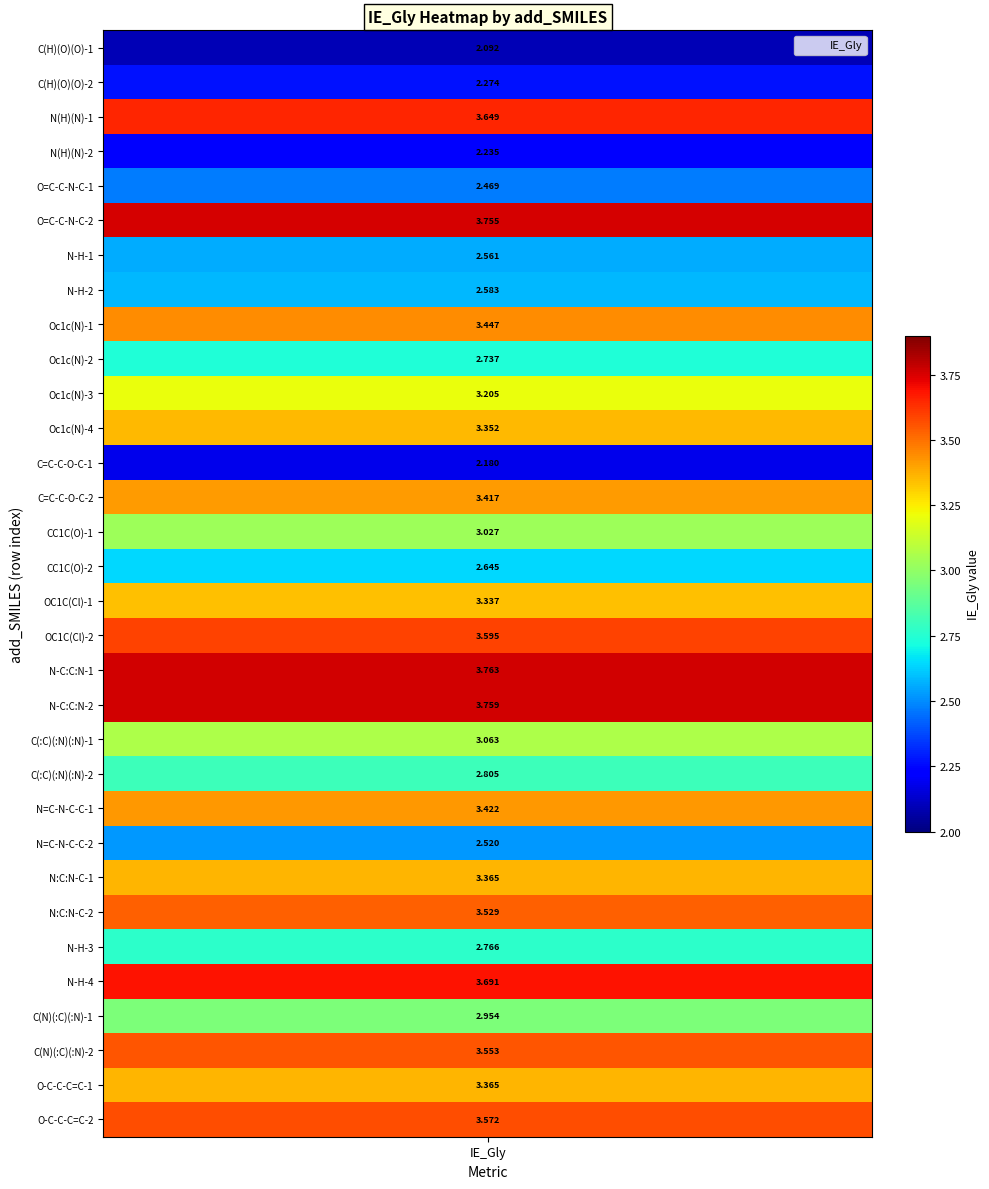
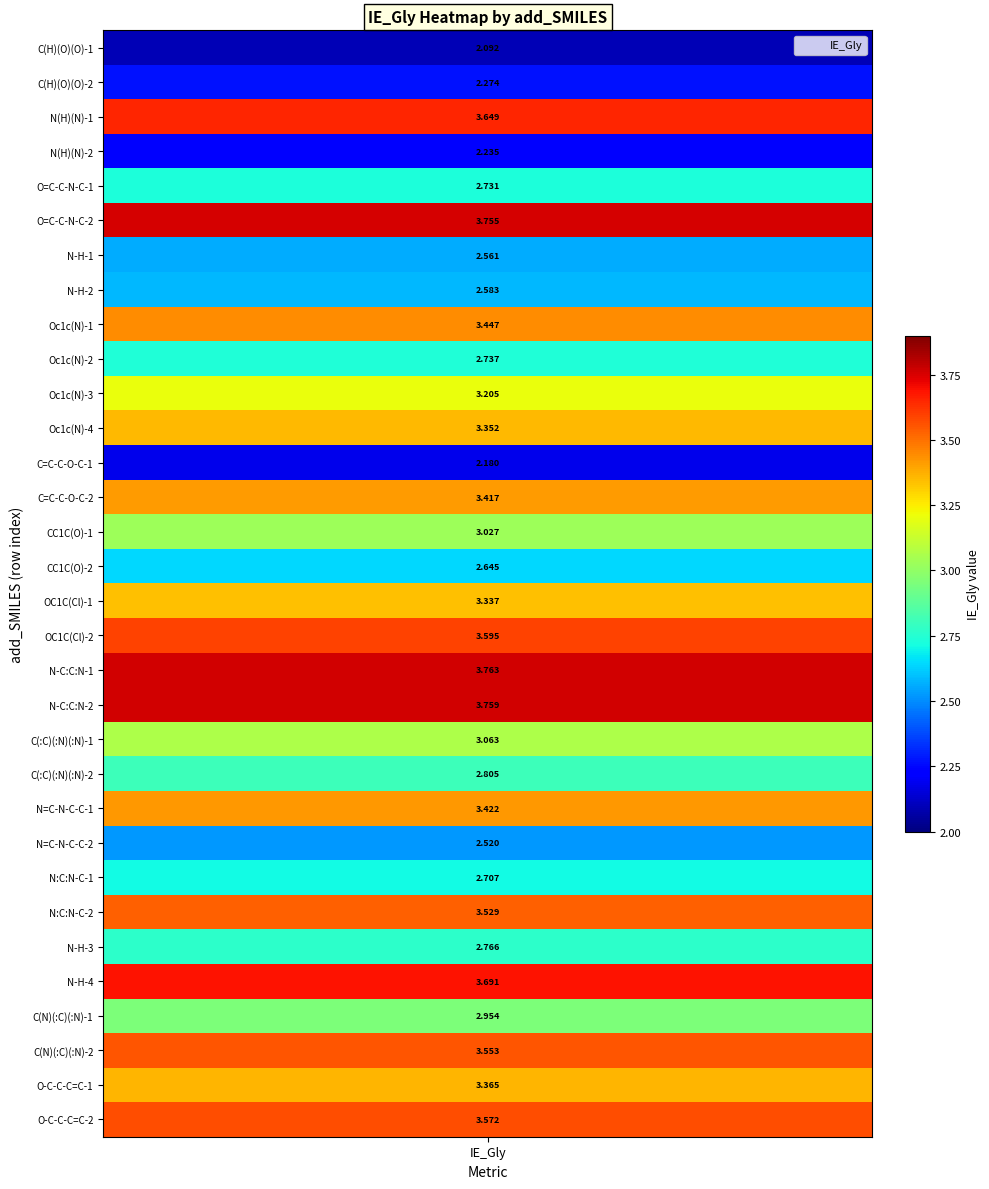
  {
    "O=C-C-N-C-1": {
-     "IE_Gly": 2.469
+     "IE_Gly": 2.731
    },
    "N:C:N-C-1": {
-     "IE_Gly": 3.365
+     "IE_Gly": 2.707
    }
  }
